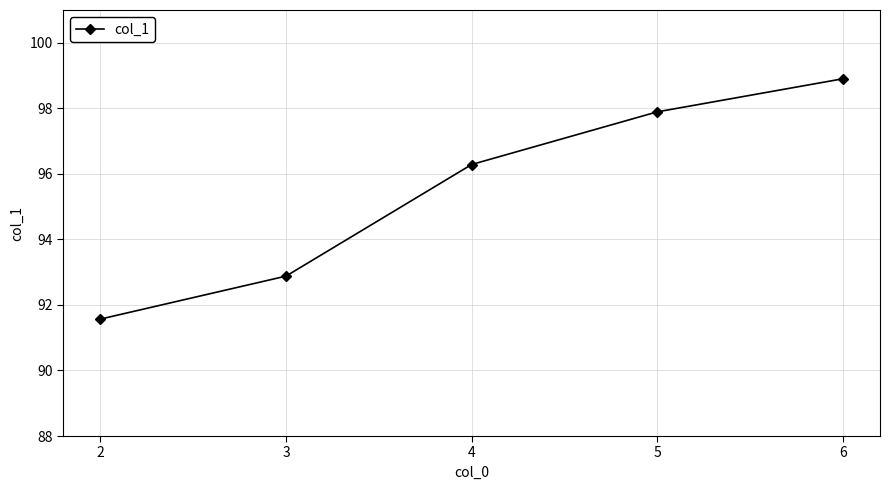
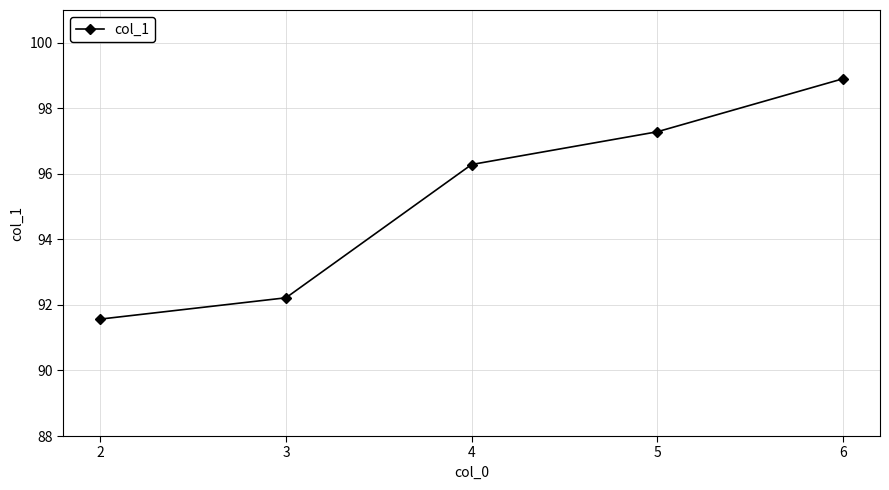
  {
    "2": 91.6,
-   "3": 92.9,
+   "3": 92.2,
    "4": 96.3,
-   "5": 97.9,
+   "5": 97.3,
    "6": 98.9
  }
